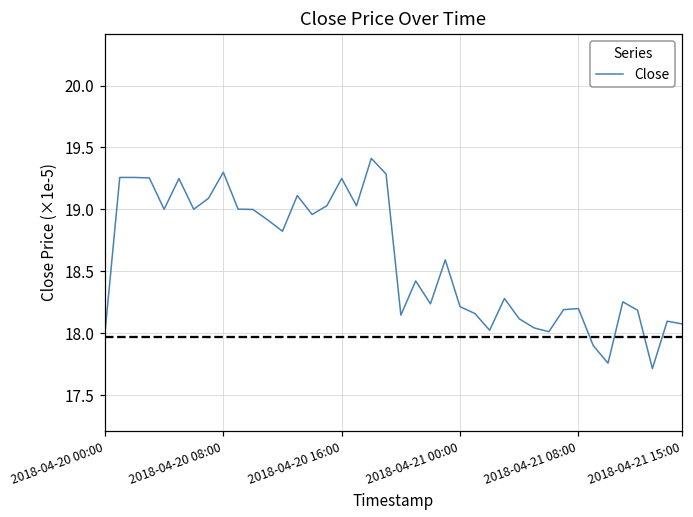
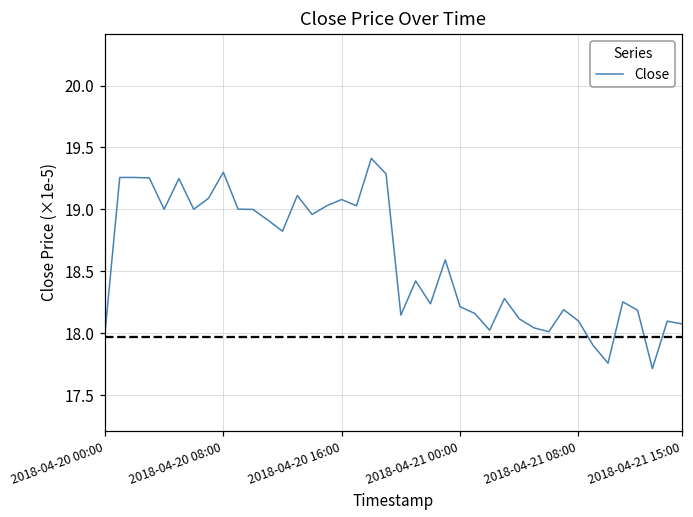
  {
    "2018-04-20 00:00": 18.00,
    "2018-04-20 08:00": 19.30,
-   "2018-04-20 16:00": 19.25,
+   "2018-04-20 16:00": 19.08,
    "2018-04-21 00:00": 18.22,
-   "2018-04-21 08:00": 18.20,
+   "2018-04-21 08:00": 18.10,
    "2018-04-21 15:00": 18.08
  }
